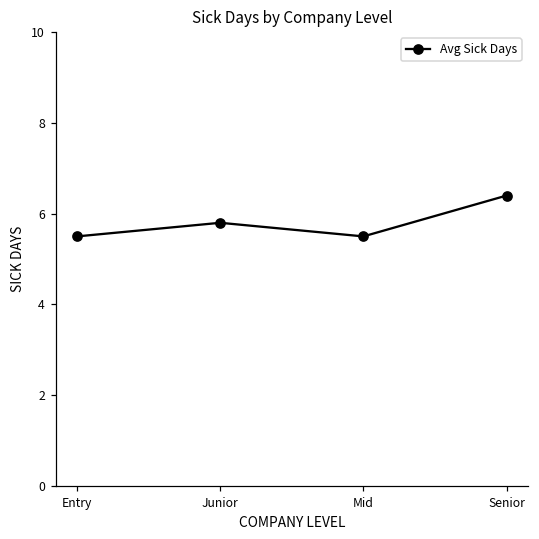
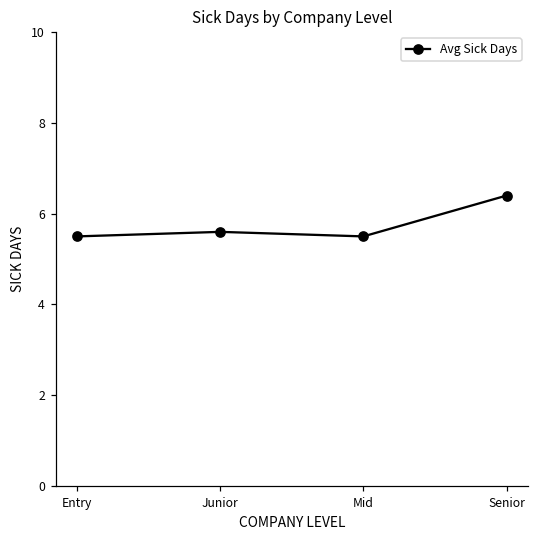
  {
    "Entry": 5.5,
-   "Junior": 5.8,
+   "Junior": 5.6,
    "Mid": 5.5,
    "Senior": 6.4
  }
